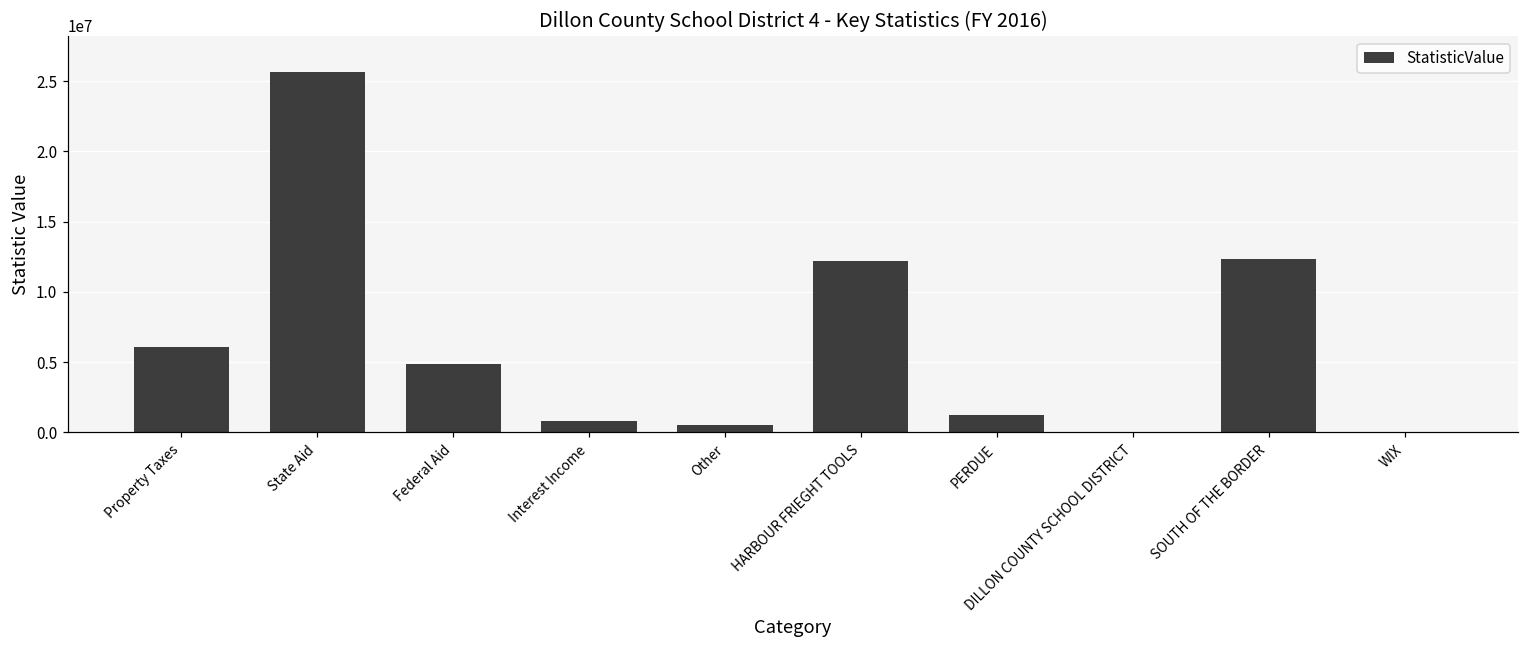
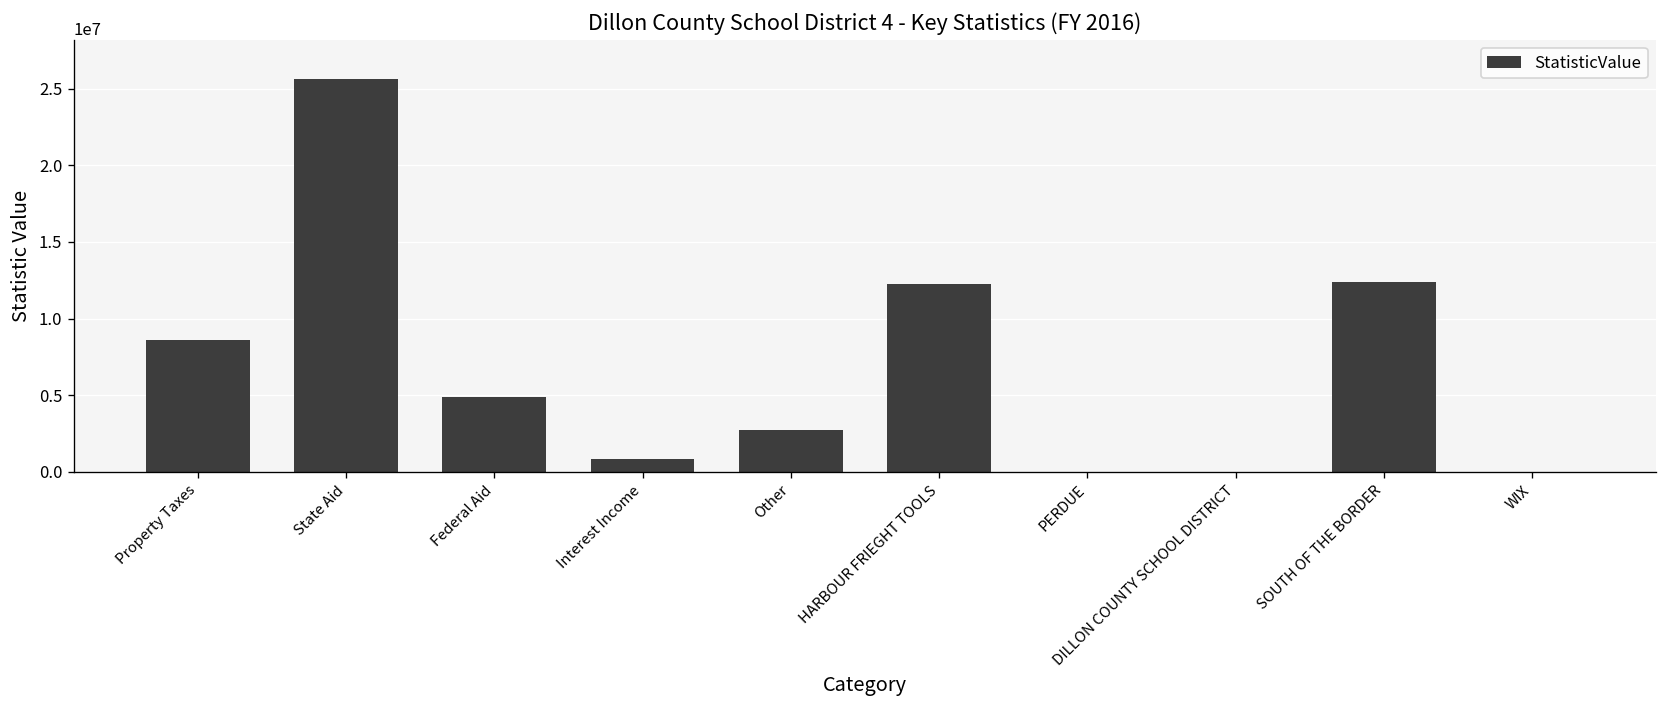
  {
-   "Property Taxes": 6100000,
+   "Property Taxes": 8600000,
    "State Aid": 25600000,
    "Federal Aid": 4900000,
    "Interest Income": 800000,
-   "Other": 600000,
+   "Other": 2700000,
    "HARBOUR FRIEGHT TOOLS": 12200000,
-   "PERDUE": 1200000,
+   "PERDUE": 0,
    "SOUTH OF THE BORDER": 12400000
  }
